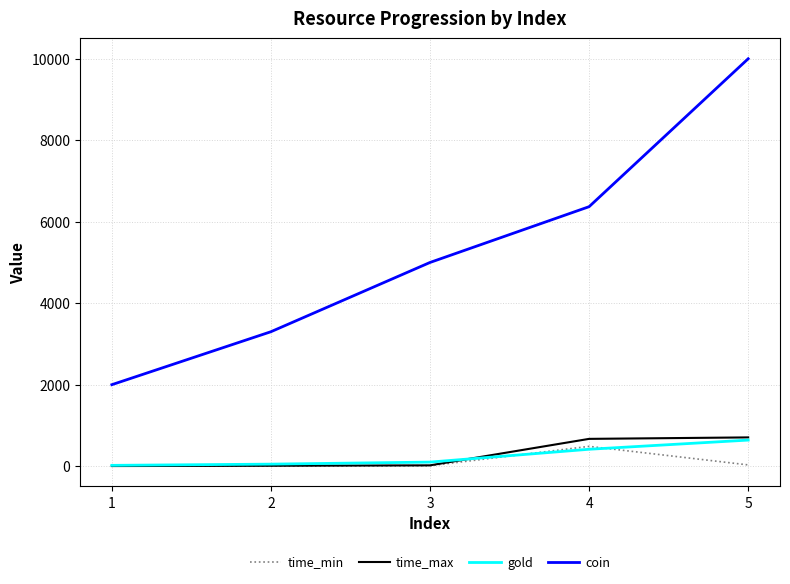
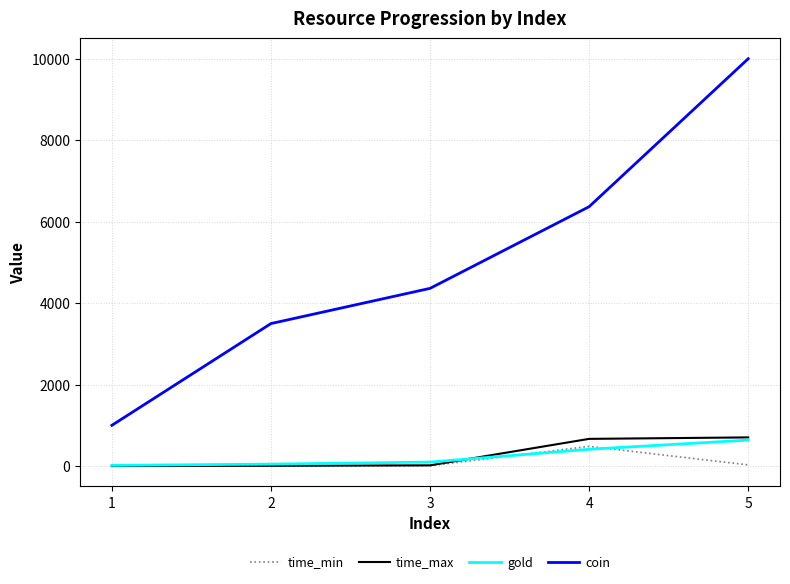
  {
    "time_min": {
      "4": 500,
      "5": 0
    },
    "time_max": {
      "4": 700,
      "5": 700
    },
    "gold": {
      "3": 100,
      "4": 400,
      "5": 600
    },
    "coin": {
-     "1": 2000,
-     "2": 3300,
-     "3": 5000,
+     "1": 1000,
+     "2": 3500,
+     "3": 4400,
      "4": 6400,
      "5": 10000
    }
  }
